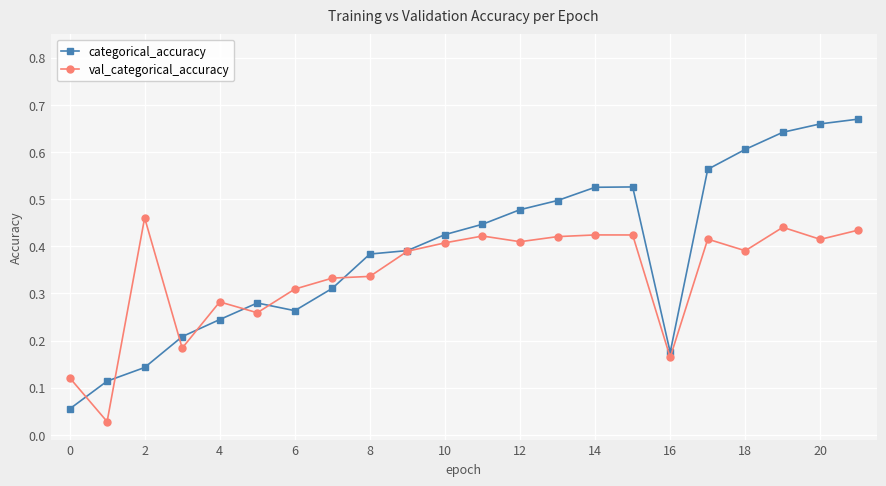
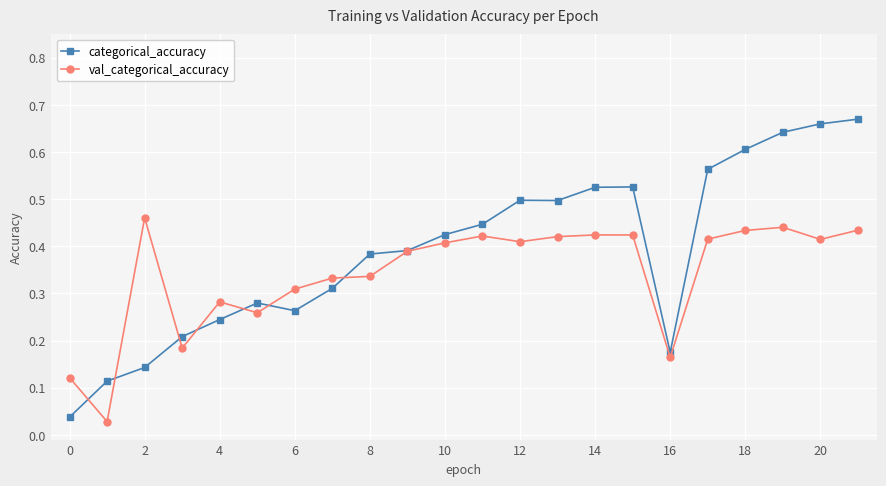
  {
    "categorical_accuracy": {
-     "0": 0.05,
+     "0": 0.04,
      "2": 0.14,
      "4": 0.24,
      "6": 0.26,
      "8": 0.38,
      "10": 0.42,
-     "12": 0.48,
+     "12": 0.50,
      "14": 0.53,
      "16": 0.18,
      "18": 0.61,
      "20": 0.66
    },
    "val_categorical_accuracy": {
      "0": 0.12,
      "2": 0.46,
      "4": 0.28,
      "6": 0.31,
      "8": 0.34,
      "10": 0.41,
      "12": 0.41,
      "14": 0.42,
      "16": 0.16,
-     "18": 0.39,
+     "18": 0.43,
      "20": 0.41
    }
  }
